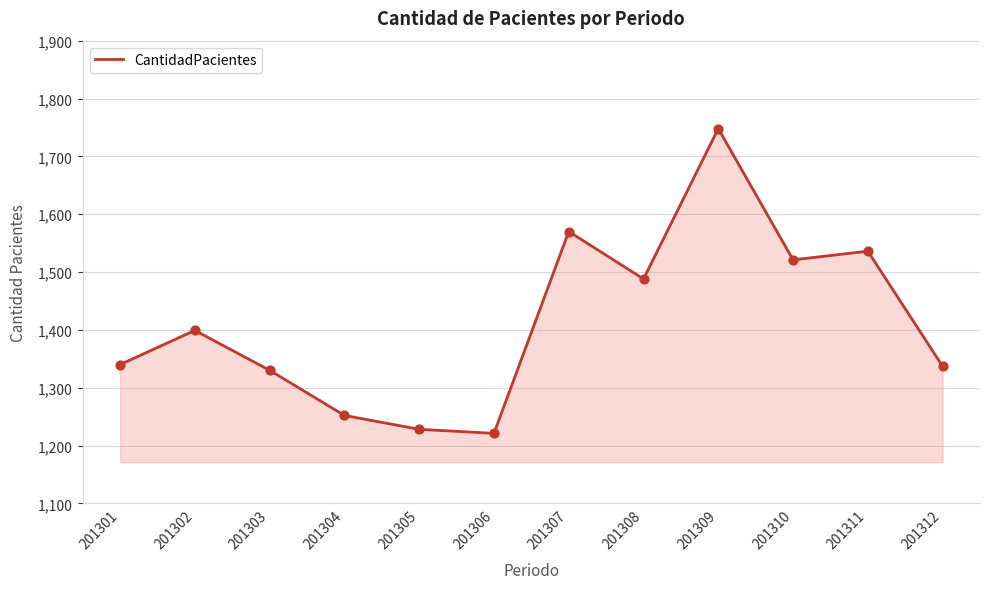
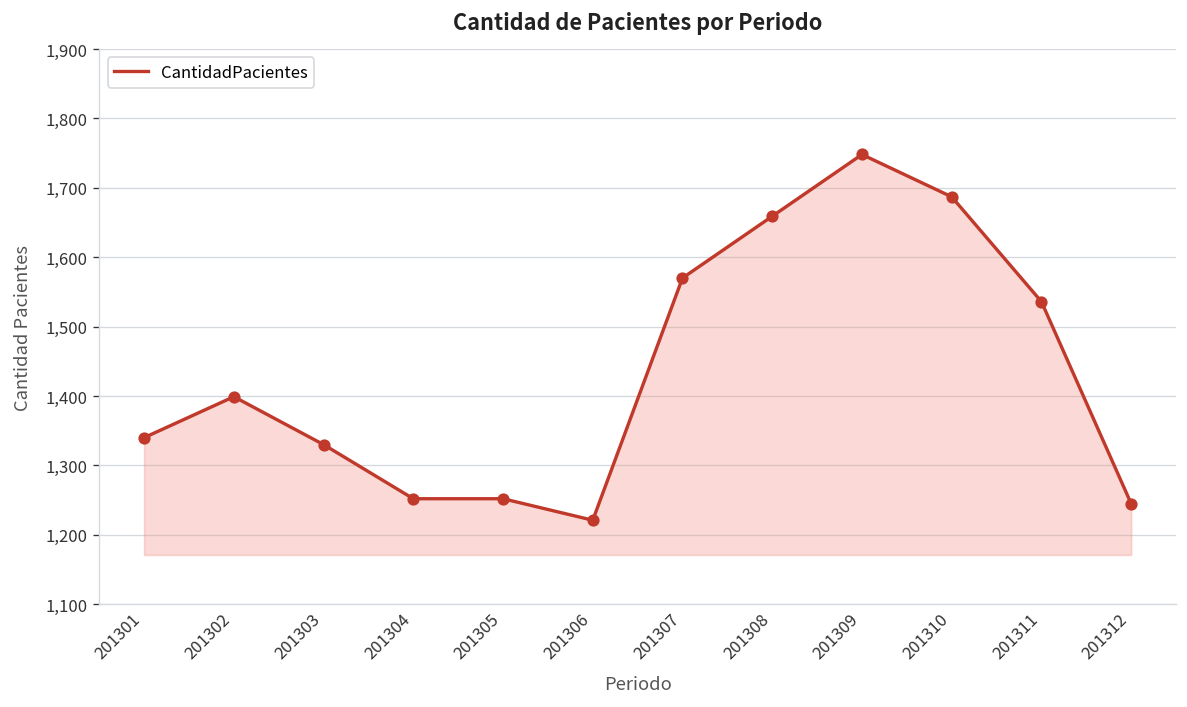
  {
    "201301": "1,340",
    "201302": "1,400",
    "201303": "1,330",
    "201304": "1,250",
-   "201305": "1,230",
+   "201305": "1,250",
    "201306": "1,220",
    "201307": "1,570",
-   "201308": "1,490",
+   "201308": "1,660",
    "201309": "1,750",
-   "201310": "1,520",
+   "201310": "1,690",
    "201311": "1,540",
-   "201312": "1,340"
+   "201312": "1,250"
  }
